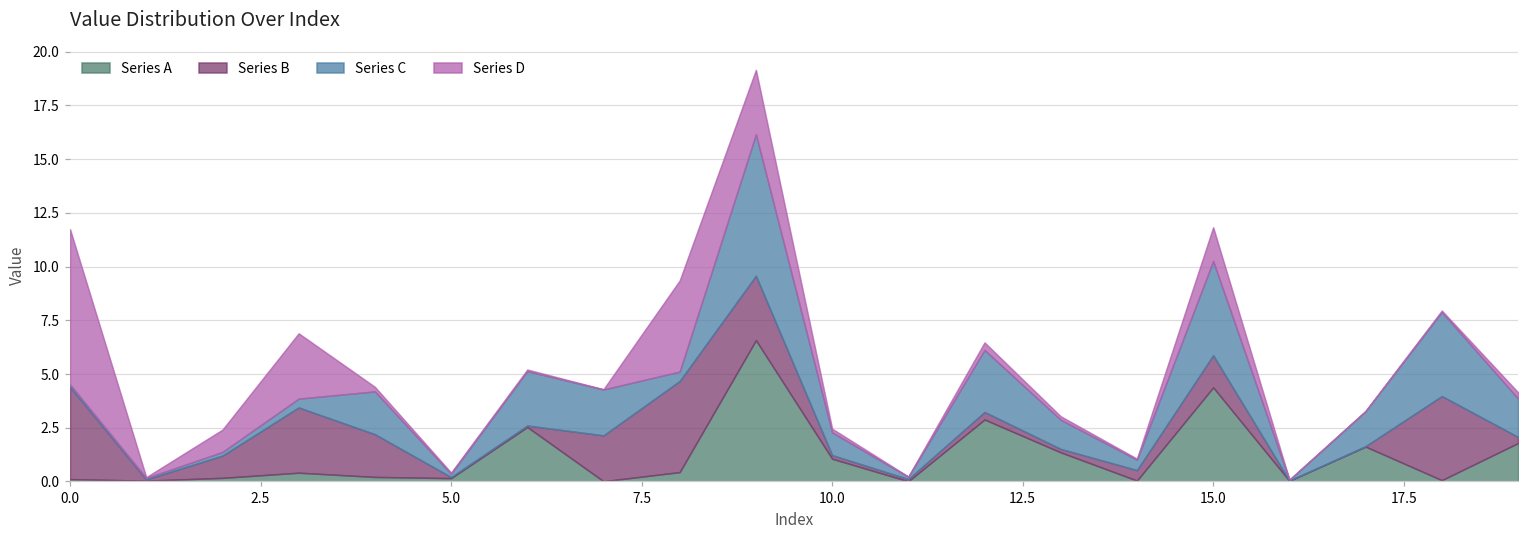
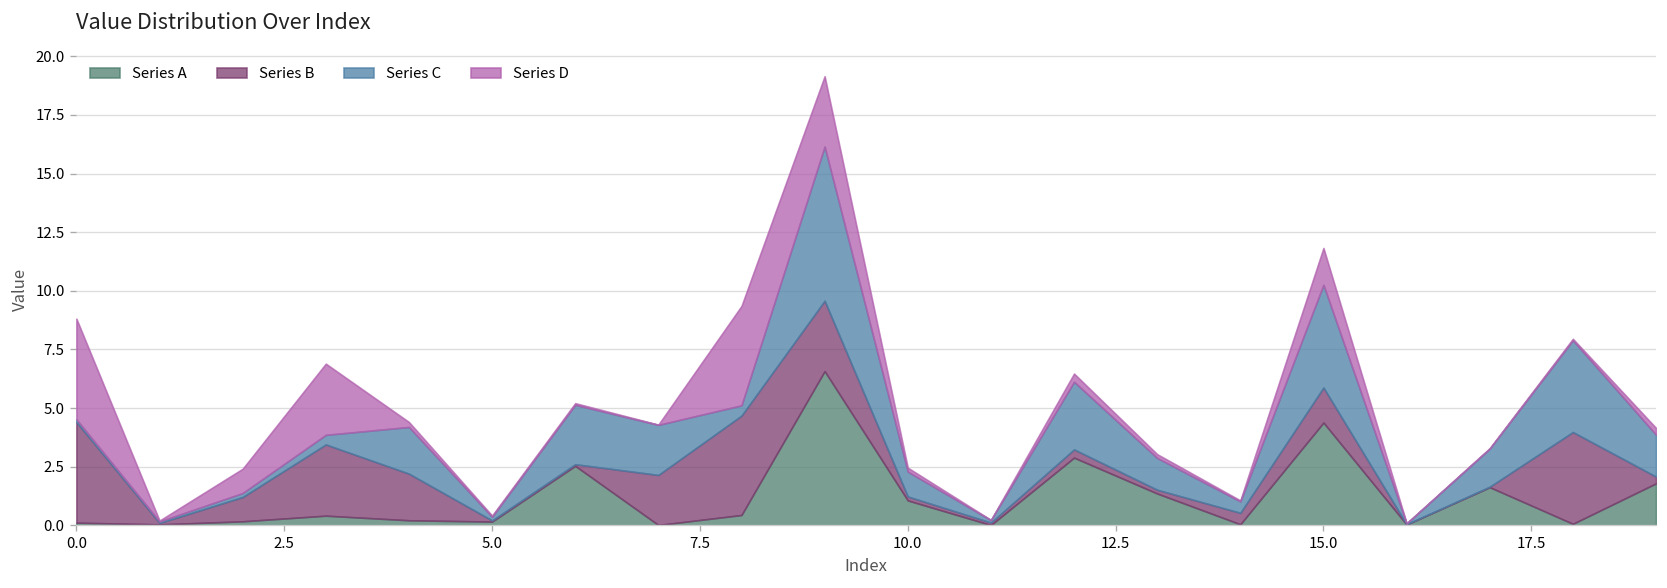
  {
    "Series B": {
      "10.0": 0.2,
      "15.0": 1.5
    },
    "Series D": {
-     "0.0": 7.2,
+     "0.0": 4.3,
      "10.0": 0.2,
      "15.0": 1.6
    }
  }
